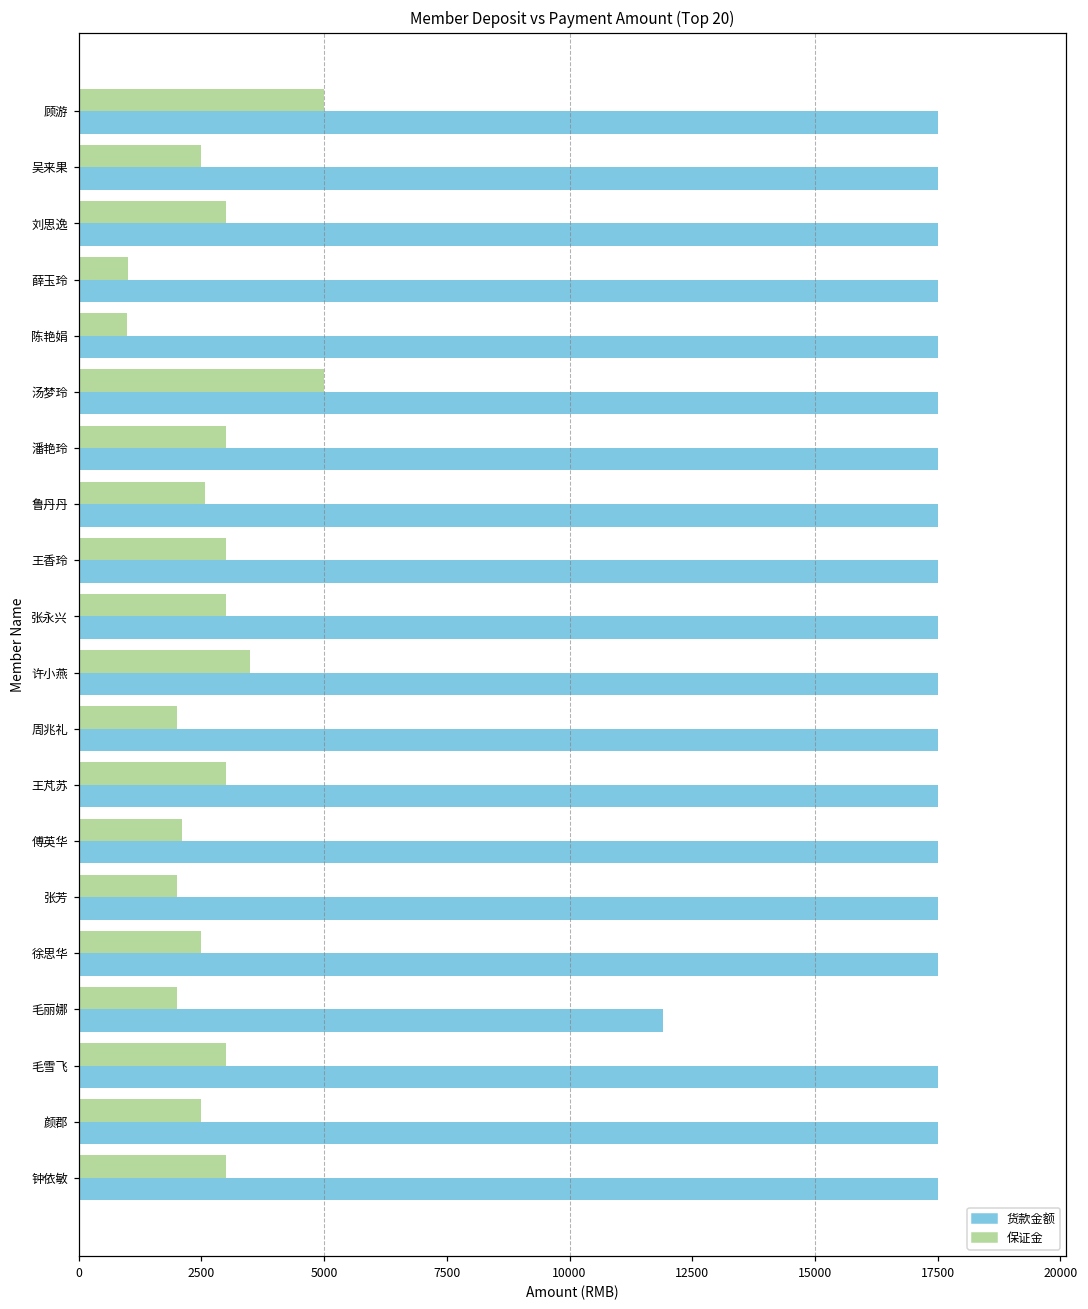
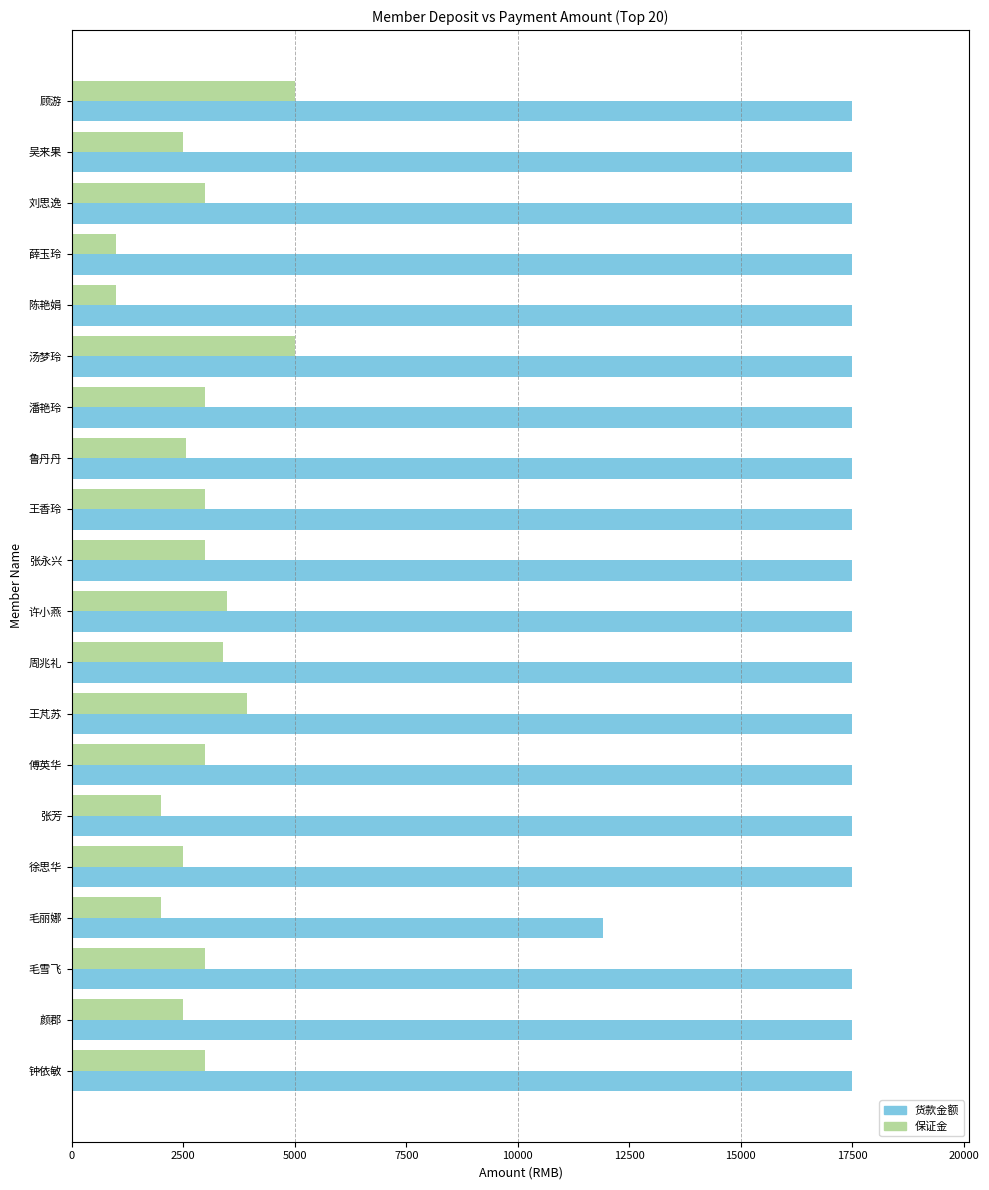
  {
    "货款金额": {
      "顾游": 17500,
      "吴来果": 17500,
      "刘思逸": 17500,
      "薛玉玲": 17500,
      "陈艳娟": 17500,
      "汤梦玲": 17500,
      "潘艳玲": 17500,
      "鲁丹丹": 17500,
      "王香玲": 17500,
      "张永兴": 17500,
      "许小燕": 17500,
      "周兆礼": 17500,
      "王芃苏": 17500,
      "傅英华": 17500,
      "张芳": 17500,
      "徐思华": 17500,
      "毛丽娜": 11900,
      "毛雪飞": 17500,
      "颜郡": 17500,
      "钟依敏": 17500
    },
    "保证金": {
      "顾游": 5000,
      "吴来果": 2500,
      "刘思逸": 3000,
      "薛玉玲": 1000,
      "陈艳娟": 1000,
      "汤梦玲": 5000,
      "潘艳玲": 3000,
      "鲁丹丹": 2600,
      "王香玲": 3000,
      "张永兴": 3000,
      "许小燕": 3500,
-     "周兆礼": 2000,
-     "王芃苏": 3000,
-     "傅英华": 2100,
+     "周兆礼": 3400,
+     "王芃苏": 3900,
+     "傅英华": 3000,
      "张芳": 2000,
      "徐思华": 2500,
      "毛丽娜": 2000,
      "毛雪飞": 3000,
      "颜郡": 2500,
      "钟依敏": 3000
    }
  }
